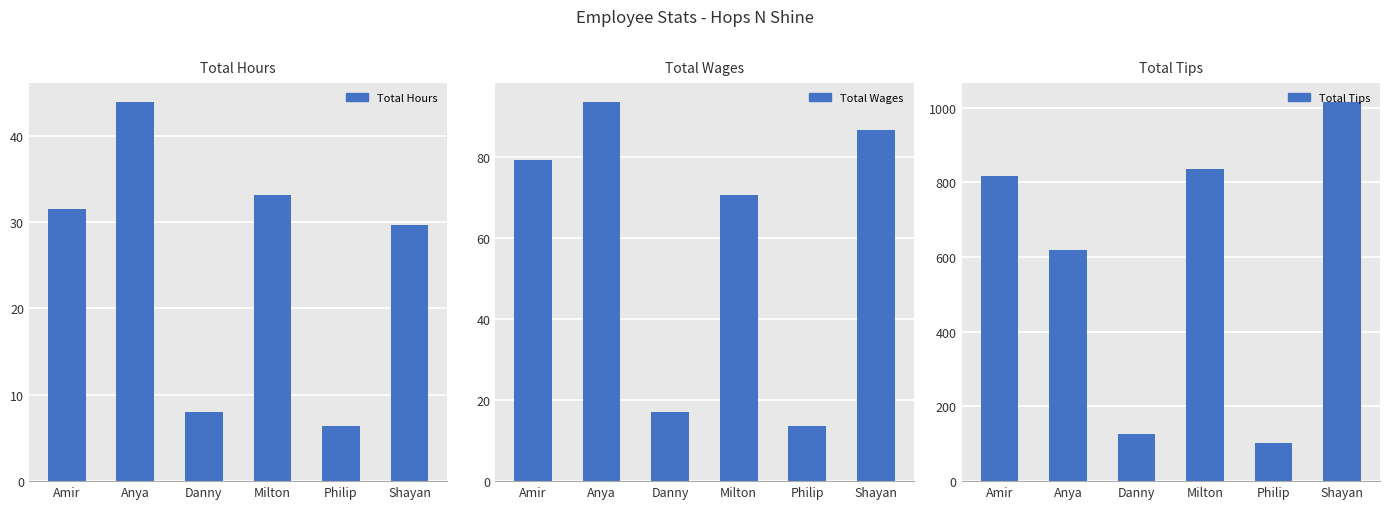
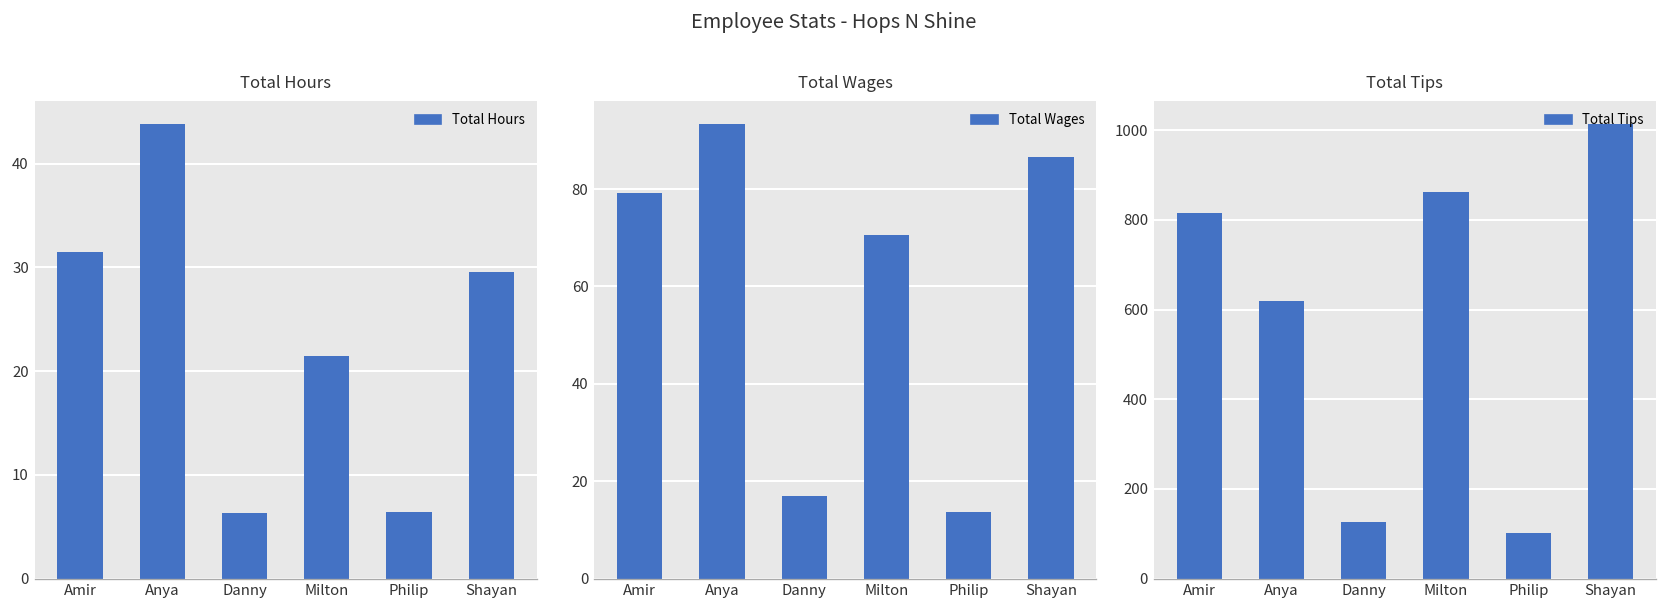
  {
    "Total Hours": {
      "Amir": 31,
      "Anya": 44,
-     "Danny": 8,
-     "Milton": 33,
+     "Danny": 6,
+     "Milton": 21,
      "Philip": 6,
      "Shayan": 30
    },
    "Total Wages": {
      "Amir": 79,
      "Anya": 93,
      "Danny": 17,
      "Milton": 71,
      "Philip": 14,
      "Shayan": 87
    },
    "Total Tips": {
      "Amir": 820,
      "Anya": 620,
      "Danny": 130,
-     "Milton": 840,
+     "Milton": 860,
      "Philip": 100,
      "Shayan": 1010
    }
  }
